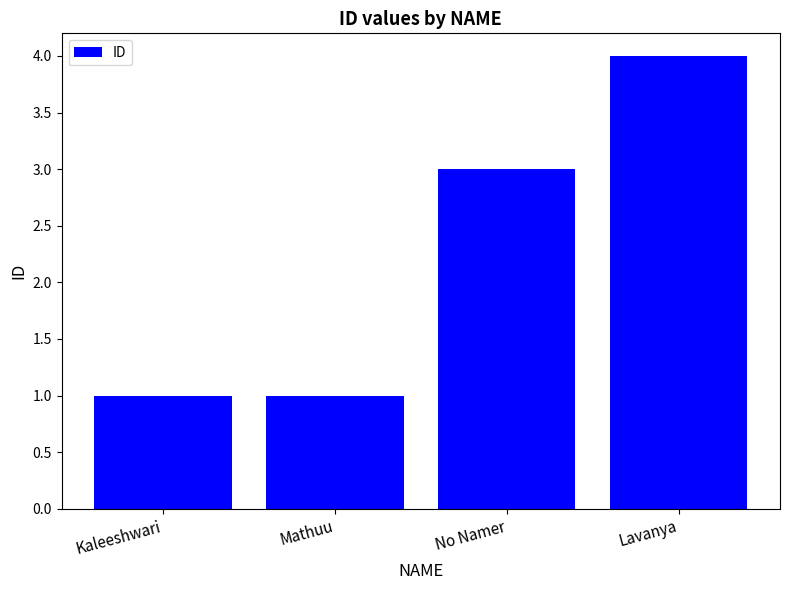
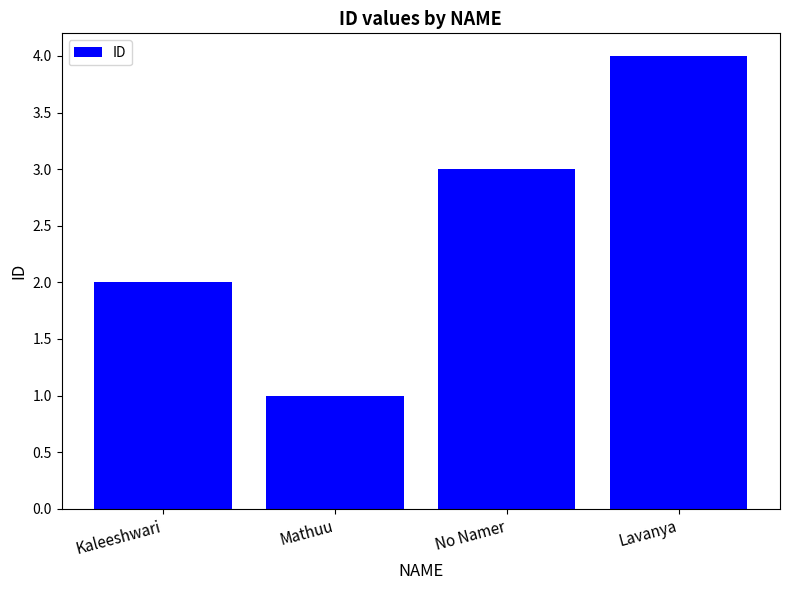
  {
-   "Kaleeshwari": 1,
+   "Kaleeshwari": 2,
    "Mathuu": 1,
    "No Namer": 3,
    "Lavanya": 4
  }
